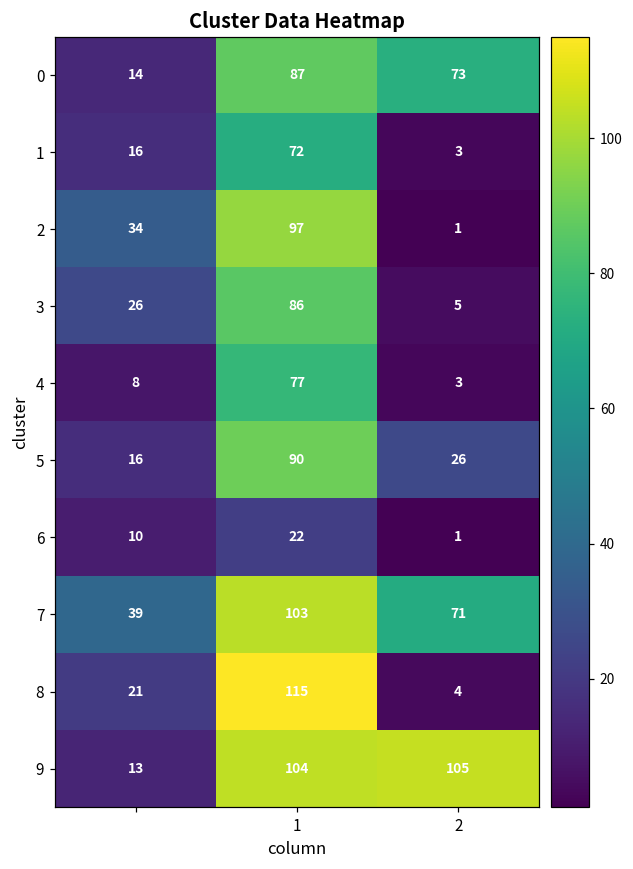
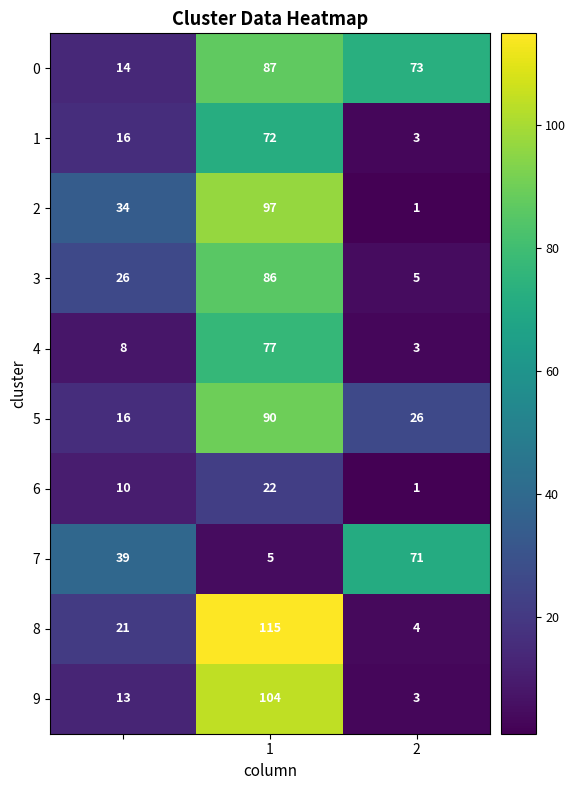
  {
    "0": {
      "1": 87,
      "2": 73
    },
    "1": {
      "1": 72,
      "2": 3
    },
    "2": {
      "1": 97,
      "2": 1
    },
    "3": {
      "1": 86,
      "2": 5
    },
    "4": {
      "1": 77,
      "2": 3
    },
    "5": {
      "1": 90,
      "2": 26
    },
    "6": {
      "1": 22,
      "2": 1
    },
    "7": {
-     "1": 103,
+     "1": 5,
      "2": 71
    },
    "8": {
      "1": 115,
      "2": 4
    },
    "9": {
      "1": 104,
-     "2": 105
+     "2": 3
    }
  }
